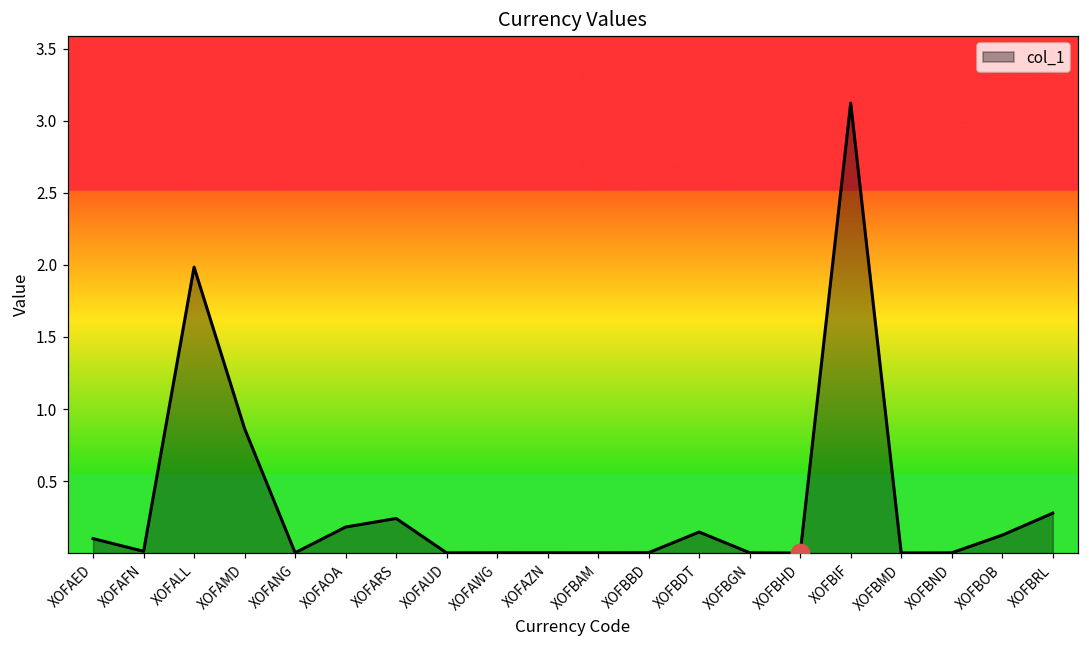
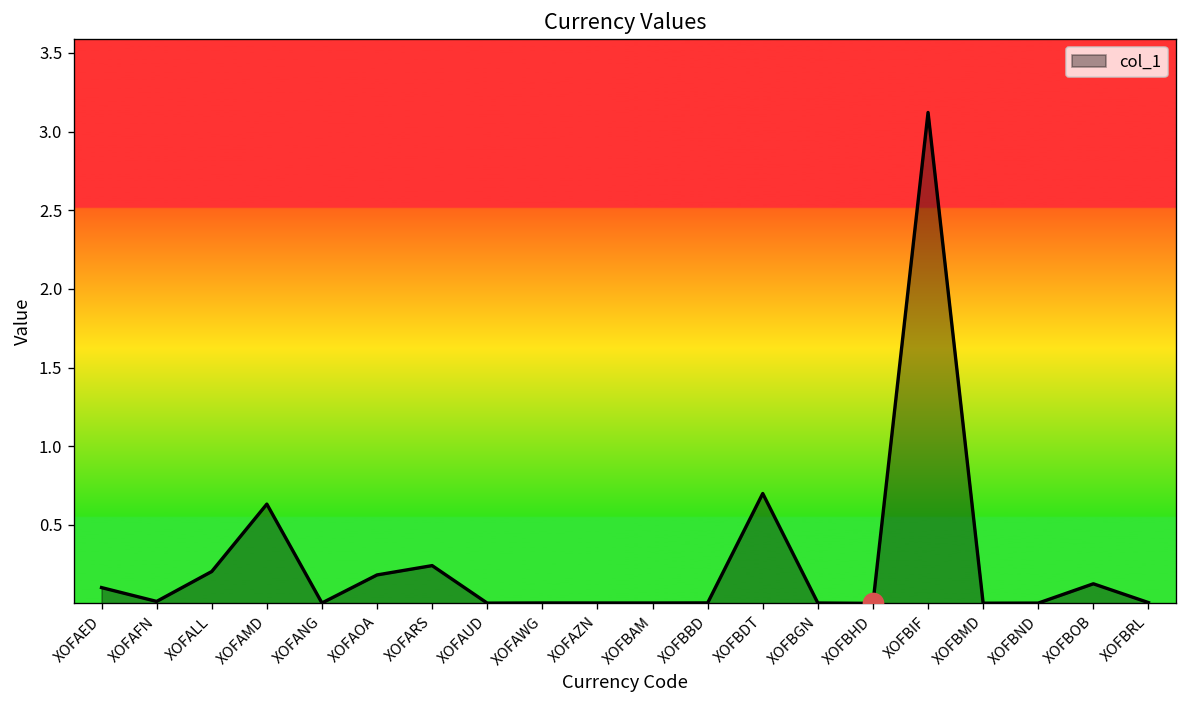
  {
    "col_1": {
      "XOFAED": 0.10,
      "XOFAFN": 0.01,
-     "XOFALL": 1.98,
-     "XOFAMD": 0.86,
+     "XOFALL": 0.20,
+     "XOFAMD": 0.63,
      "XOFANG": 0.00,
      "XOFAOA": 0.18,
      "XOFARS": 0.24,
      "XOFAUD": 0.00,
      "XOFAWG": 0.00,
      "XOFAZN": 0.00,
      "XOFBAM": 0.00,
      "XOFBBD": 0.00,
-     "XOFBDT": 0.15,
+     "XOFBDT": 0.70,
      "XOFBGN": 0.00,
      "XOFBIF": 3.12,
      "XOFBMD": 0.00,
      "XOFBND": 0.00,
      "XOFBOB": 0.13,
-     "XOFBRL": 0.28
+     "XOFBRL": 0.01
    }
  }
